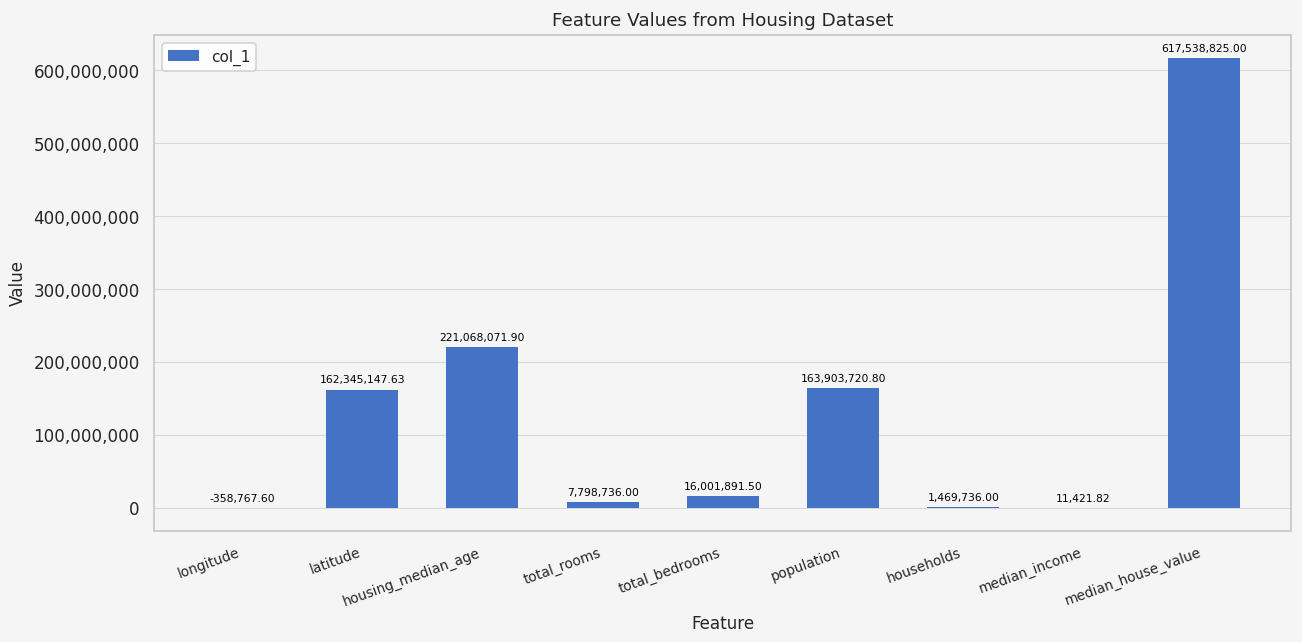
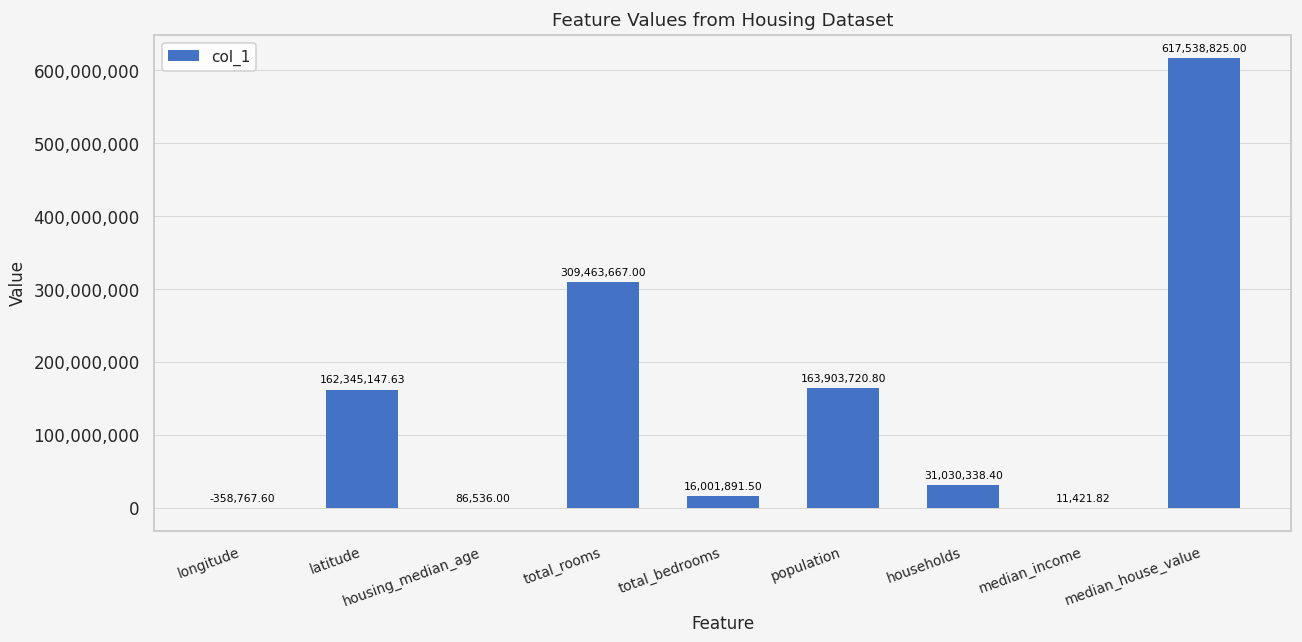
  {
    "longitude": "-358,767.60",
    "latitude": "162,345,147.63",
-   "housing_median_age": "221,068,071.90",
-   "total_rooms": "7,798,736.00",
+   "housing_median_age": "86,536.00",
+   "total_rooms": "309,463,667.00",
    "total_bedrooms": "16,001,891.50",
    "population": "163,903,720.80",
-   "households": "1,469,736.00",
+   "households": "31,030,338.40",
    "median_income": "11,421.82",
    "median_house_value": "617,538,825.00"
  }
